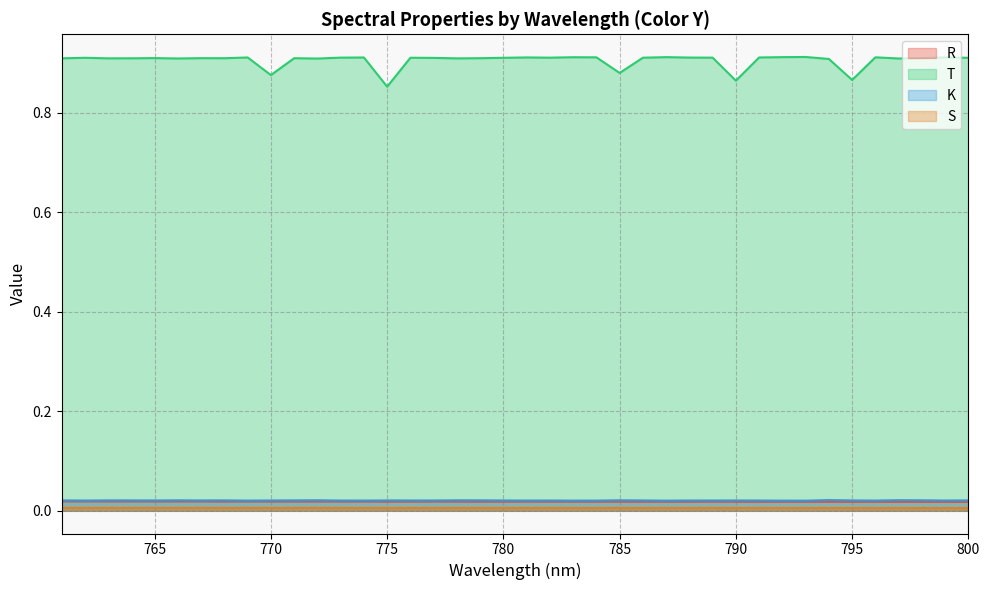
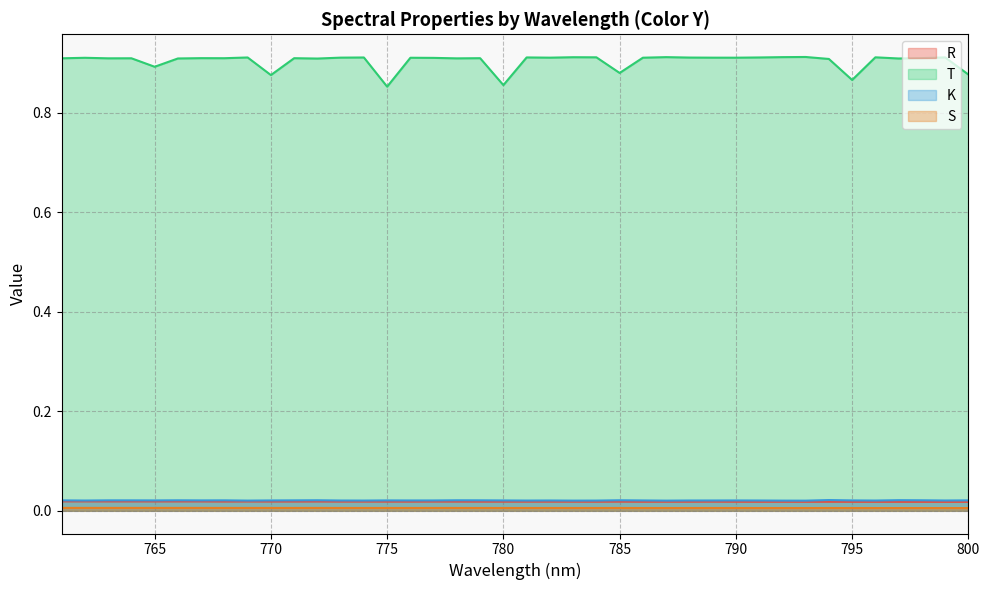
  {
    "T": {
-     "765": 0.91,
+     "765": 0.89,
      "770": 0.88,
      "775": 0.85,
-     "780": 0.91,
+     "780": 0.86,
      "785": 0.88,
-     "790": 0.86,
+     "790": 0.91,
      "795": 0.87,
-     "800": 0.91
+     "800": 0.88
    }
  }
